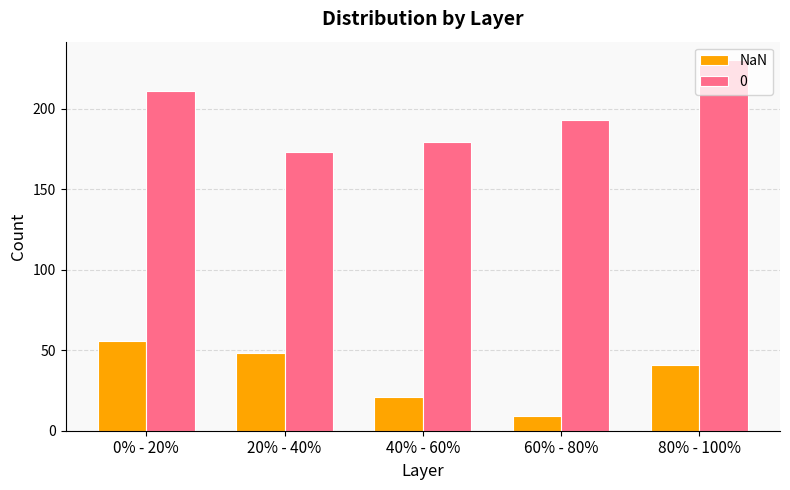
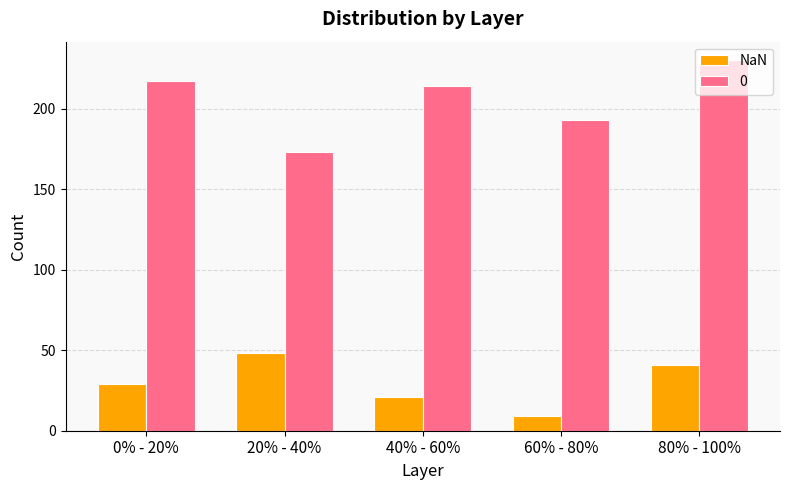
  {
    "NaN": {
-     "0% - 20%": 56,
+     "0% - 20%": 29,
      "20% - 40%": 48,
      "40% - 60%": 21,
      "60% - 80%": 9,
      "80% - 100%": 41
    },
    "0": {
-     "0% - 20%": 211,
+     "0% - 20%": 217,
      "20% - 40%": 173,
-     "40% - 60%": 179,
+     "40% - 60%": 214,
      "60% - 80%": 193
    }
  }
